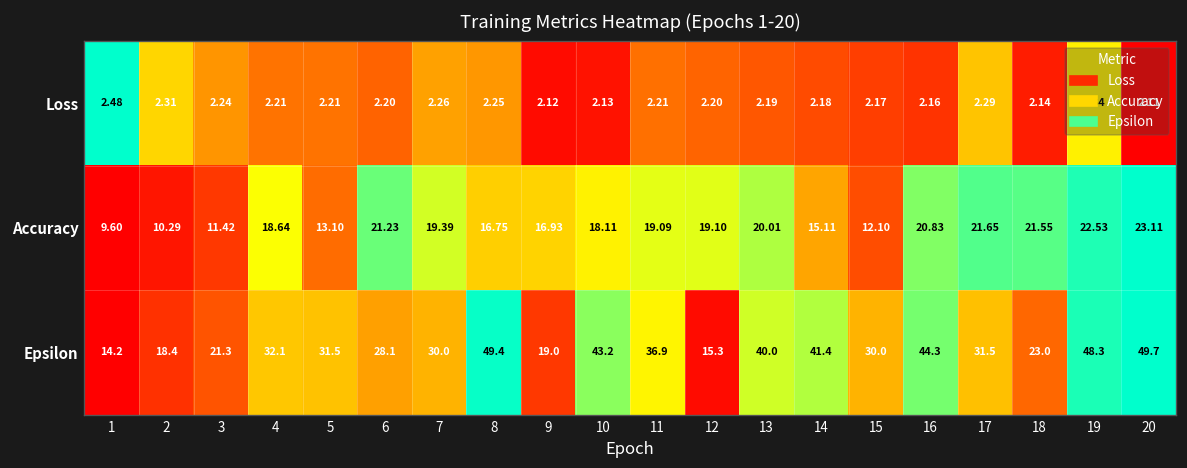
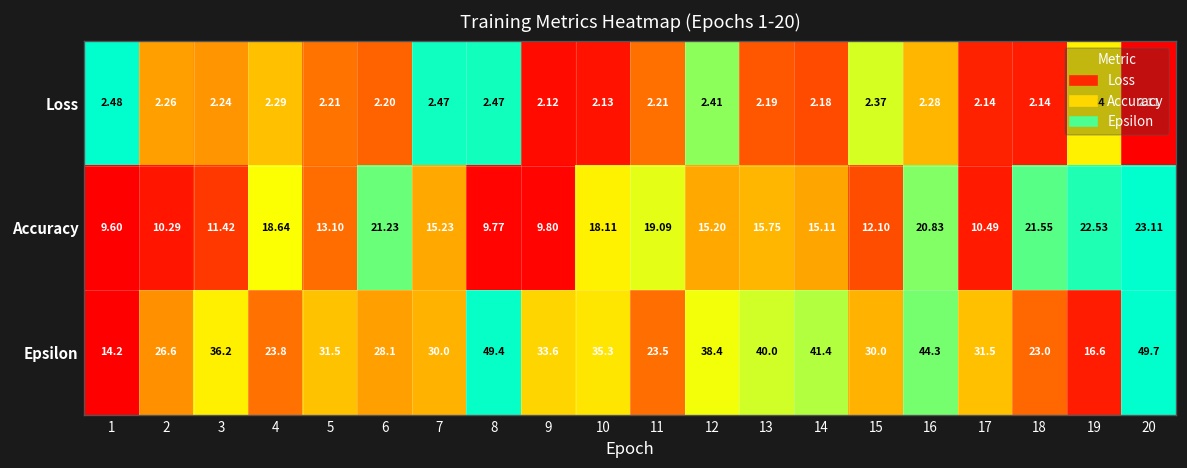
  {
    "Loss": {
      "1": 2.48,
-     "2": 2.31,
+     "2": 2.26,
      "3": 2.24,
-     "4": 2.21,
+     "4": 2.29,
      "5": 2.21,
      "6": 2.20,
-     "7": 2.26,
-     "8": 2.25,
+     "7": 2.47,
+     "8": 2.47,
      "9": 2.12,
      "10": 2.13,
      "11": 2.21,
-     "12": 2.20,
+     "12": 2.41,
      "13": 2.19,
      "14": 2.18,
-     "15": 2.17,
-     "16": 2.16,
-     "17": 2.29,
+     "15": 2.37,
+     "16": 2.28,
+     "17": 2.14,
      "18": 2.14
    },
    "Accuracy": {
      "1": 9.60,
      "2": 10.29,
      "3": 11.42,
      "4": 18.64,
      "5": 13.10,
      "6": 21.23,
-     "7": 19.39,
-     "8": 16.75,
-     "9": 16.93,
+     "7": 15.23,
+     "8": 9.77,
+     "9": 9.80,
      "10": 18.11,
      "11": 19.09,
-     "12": 19.10,
-     "13": 20.01,
+     "12": 15.20,
+     "13": 15.75,
      "14": 15.11,
      "15": 12.10,
      "16": 20.83,
-     "17": 21.65,
+     "17": 10.49,
      "18": 21.55,
      "19": 22.53,
      "20": 23.11
    },
    "Epsilon": {
      "1": 14.2,
-     "2": 18.4,
-     "3": 21.3,
-     "4": 32.1,
+     "2": 26.6,
+     "3": 36.2,
+     "4": 23.8,
      "5": 31.5,
      "6": 28.1,
      "7": 30.0,
      "8": 49.4,
-     "9": 19.0,
-     "10": 43.2,
-     "11": 36.9,
-     "12": 15.3,
+     "9": 33.6,
+     "10": 35.3,
+     "11": 23.5,
+     "12": 38.4,
      "13": 40.0,
      "14": 41.4,
      "15": 30.0,
      "16": 44.3,
      "17": 31.5,
      "18": 23.0,
-     "19": 48.3,
+     "19": 16.6,
      "20": 49.7
    }
  }
